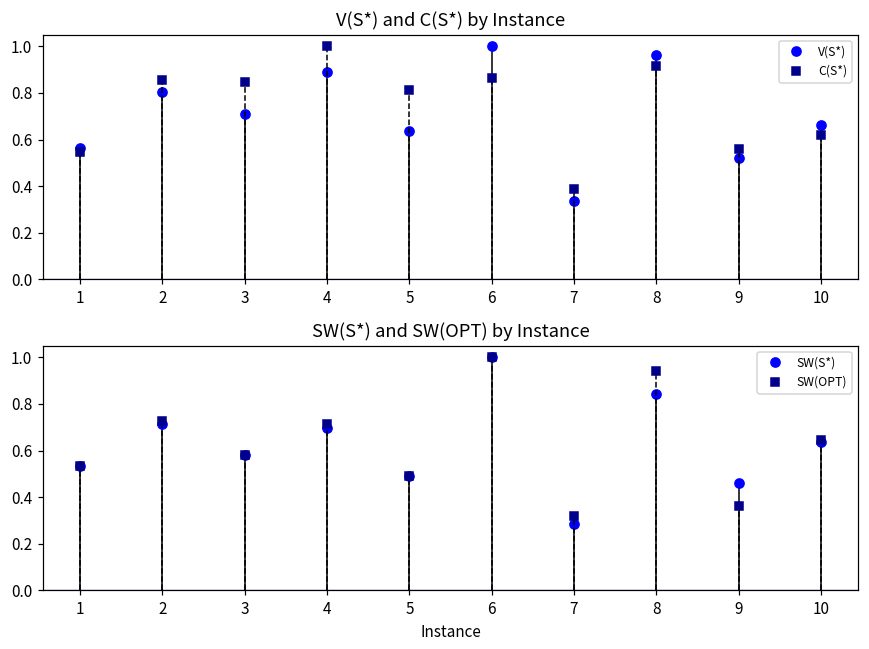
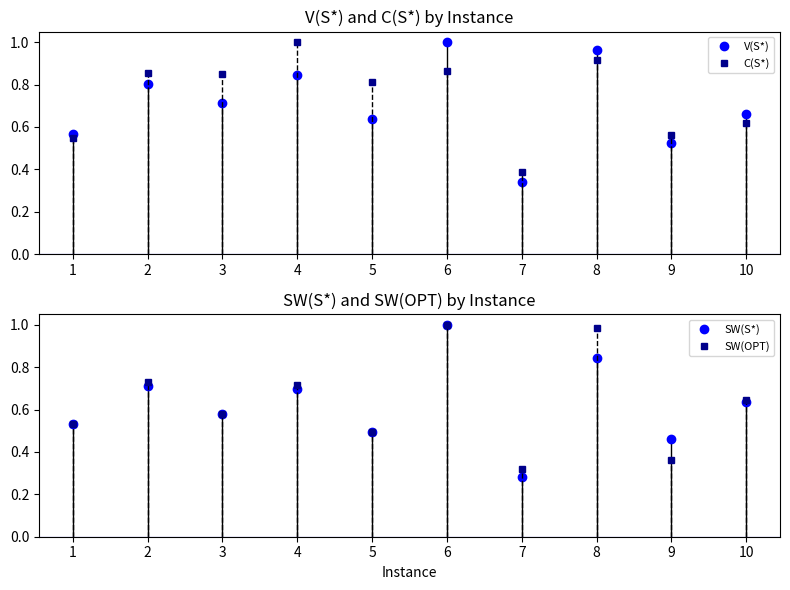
  {
    "V(S*) and C(S*) by Instance": {
      "V(S*)": {
-       "4": 0.89
+       "4": 0.85
      }
    },
    "SW(S*) and SW(OPT) by Instance": {
      "SW(OPT)": {
-       "8": 0.94
+       "8": 0.98
      }
    }
  }
